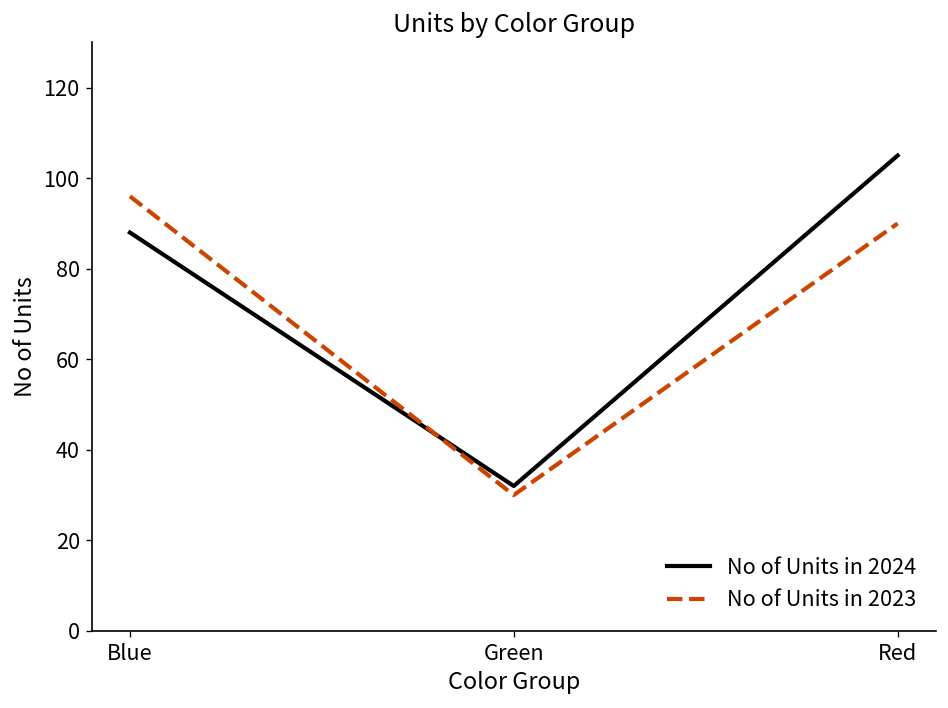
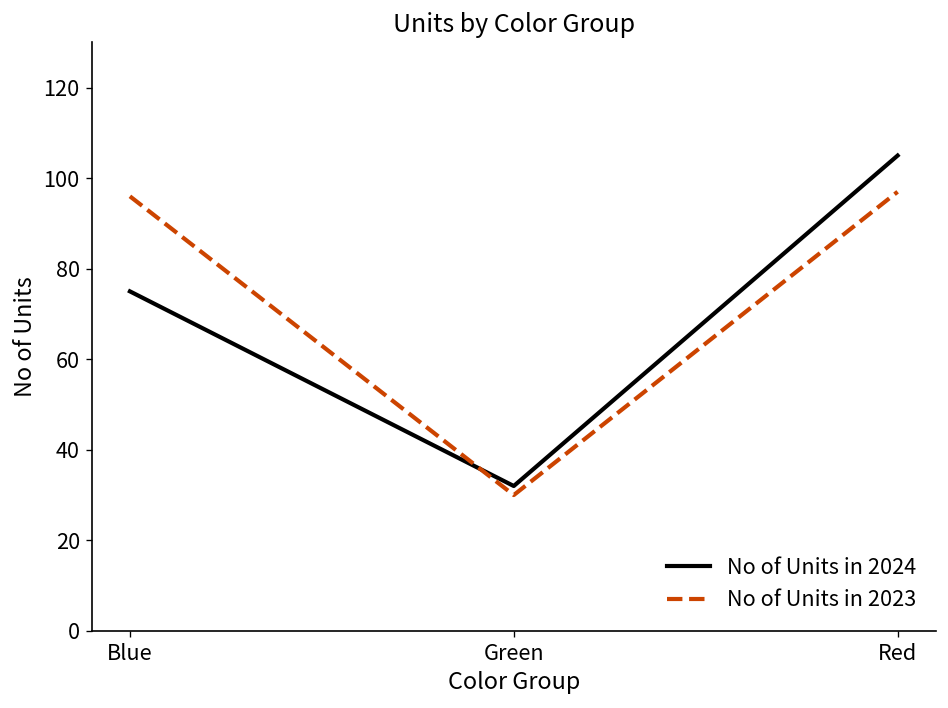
  {
    "No of Units in 2024": {
-     "Blue": 88,
+     "Blue": 75,
      "Green": 32,
      "Red": 105
    },
    "No of Units in 2023": {
      "Blue": 96,
      "Green": 30,
-     "Red": 90
+     "Red": 97
    }
  }
